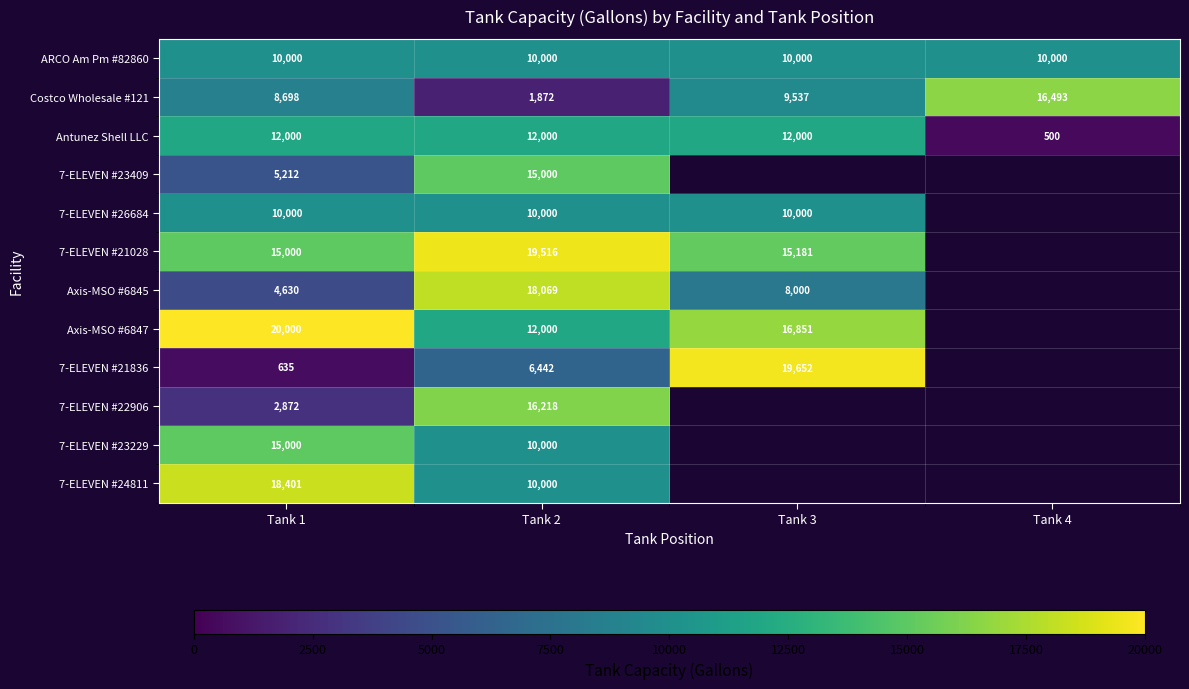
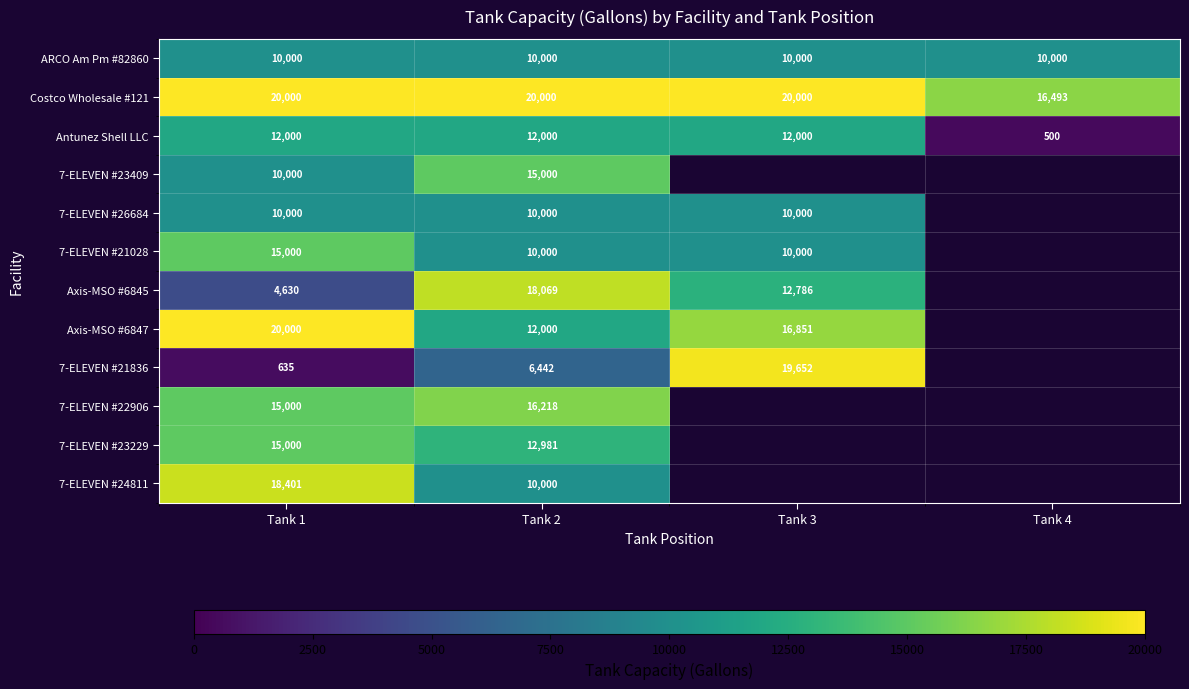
  {
    "ARCO Am Pm #82860": {
      "Tank 1": "10,000",
      "Tank 2": "10,000",
      "Tank 3": "10,000",
      "Tank 4": "10,000"
    },
    "Costco Wholesale #121": {
-     "Tank 1": "8,698",
-     "Tank 2": "1,872",
-     "Tank 3": "9,537",
+     "Tank 1": "20,000",
+     "Tank 2": "20,000",
+     "Tank 3": "20,000",
      "Tank 4": "16,493"
    },
    "Antunez Shell LLC": {
      "Tank 1": "12,000",
      "Tank 2": "12,000",
      "Tank 3": "12,000",
      "Tank 4": "500"
    },
    "7-ELEVEN #23409": {
-     "Tank 1": "5,212",
+     "Tank 1": "10,000",
      "Tank 2": "15,000"
    },
    "7-ELEVEN #26684": {
      "Tank 1": "10,000",
      "Tank 2": "10,000",
      "Tank 3": "10,000"
    },
    "7-ELEVEN #21028": {
      "Tank 1": "15,000",
-     "Tank 2": "19,516",
-     "Tank 3": "15,181"
+     "Tank 2": "10,000",
+     "Tank 3": "10,000"
    },
    "Axis-MSO #6845": {
      "Tank 1": "4,630",
      "Tank 2": "18,069",
-     "Tank 3": "8,000"
+     "Tank 3": "12,786"
    },
    "Axis-MSO #6847": {
      "Tank 1": "20,000",
      "Tank 2": "12,000",
      "Tank 3": "16,851"
    },
    "7-ELEVEN #21836": {
      "Tank 1": "635",
      "Tank 2": "6,442",
      "Tank 3": "19,652"
    },
    "7-ELEVEN #22906": {
-     "Tank 1": "2,872",
+     "Tank 1": "15,000",
      "Tank 2": "16,218"
    },
    "7-ELEVEN #23229": {
      "Tank 1": "15,000",
-     "Tank 2": "10,000"
+     "Tank 2": "12,981"
    },
    "7-ELEVEN #24811": {
      "Tank 1": "18,401",
      "Tank 2": "10,000"
    }
  }
